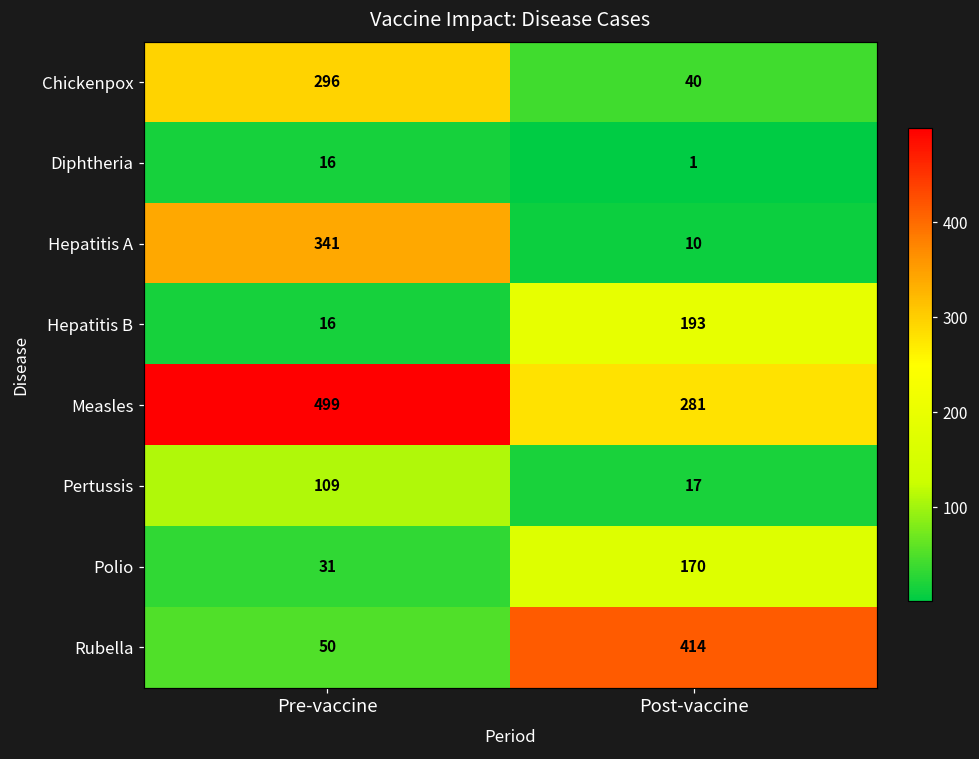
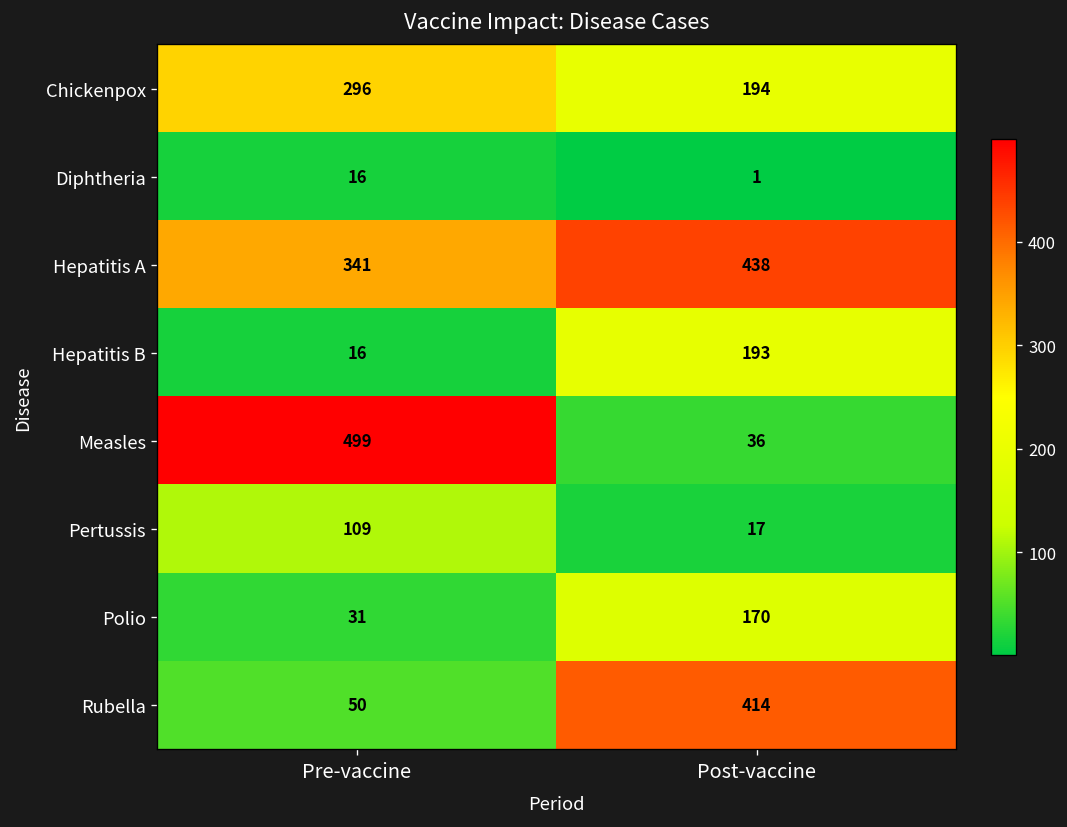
  {
    "Chickenpox": {
      "Pre-vaccine": 296,
-     "Post-vaccine": 40
+     "Post-vaccine": 194
    },
    "Diphtheria": {
      "Pre-vaccine": 16,
      "Post-vaccine": 1
    },
    "Hepatitis A": {
      "Pre-vaccine": 341,
-     "Post-vaccine": 10
+     "Post-vaccine": 438
    },
    "Hepatitis B": {
      "Pre-vaccine": 16,
      "Post-vaccine": 193
    },
    "Measles": {
      "Pre-vaccine": 499,
-     "Post-vaccine": 281
+     "Post-vaccine": 36
    },
    "Pertussis": {
      "Pre-vaccine": 109,
      "Post-vaccine": 17
    },
    "Polio": {
      "Pre-vaccine": 31,
      "Post-vaccine": 170
    },
    "Rubella": {
      "Pre-vaccine": 50,
      "Post-vaccine": 414
    }
  }
